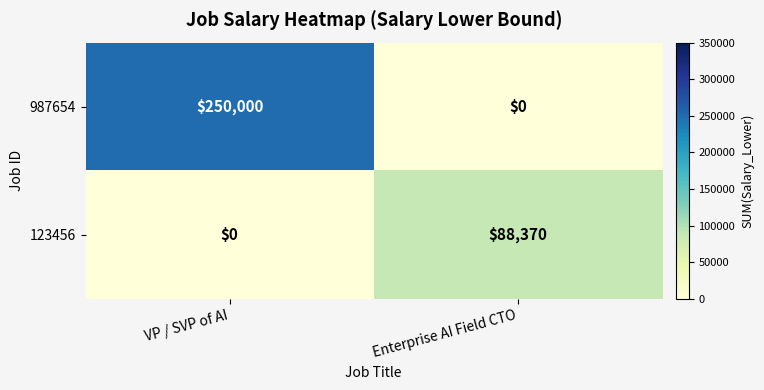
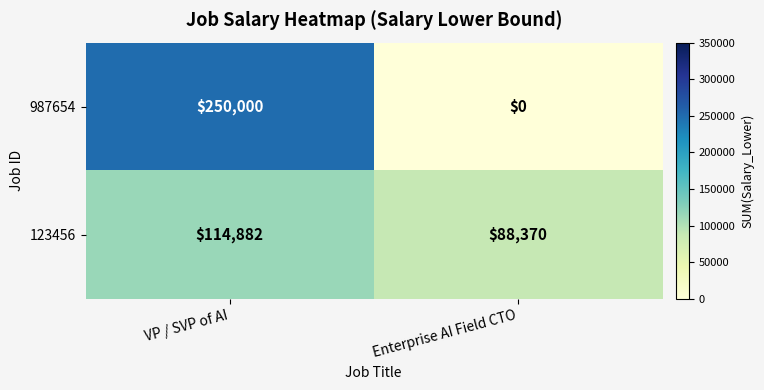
  {
    "987654": {
      "VP / SVP of AI": "$250,000",
      "Enterprise AI Field CTO": "$0"
    },
    "123456": {
-     "VP / SVP of AI": "$0",
+     "VP / SVP of AI": "$114,882",
      "Enterprise AI Field CTO": "$88,370"
    }
  }
